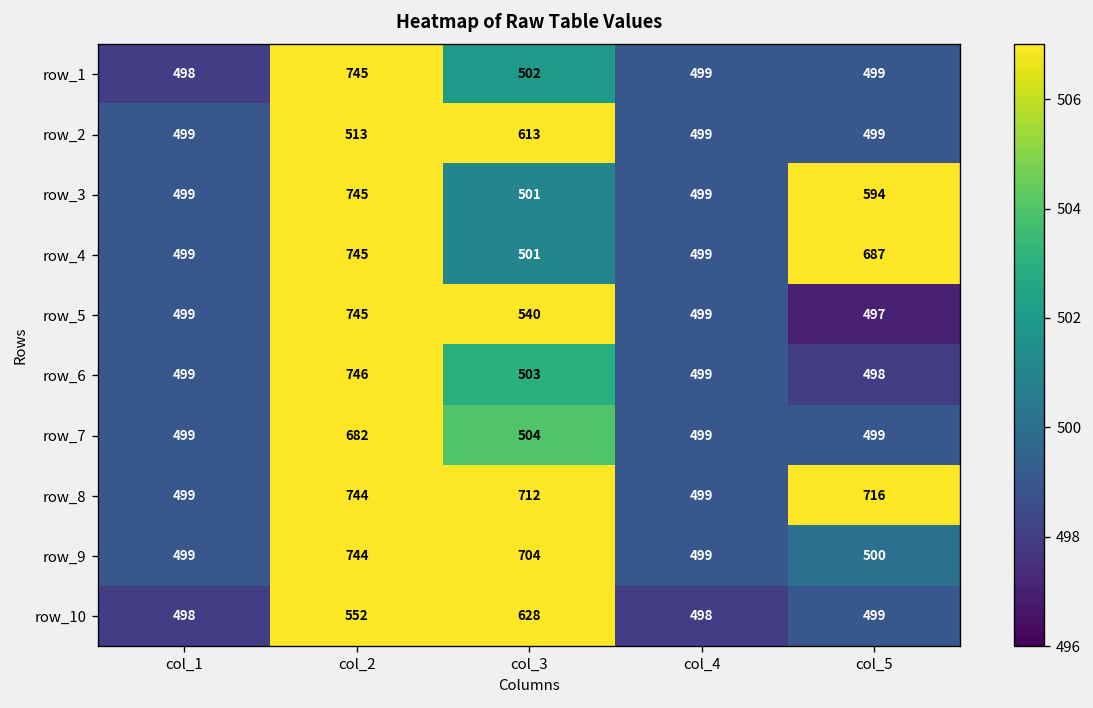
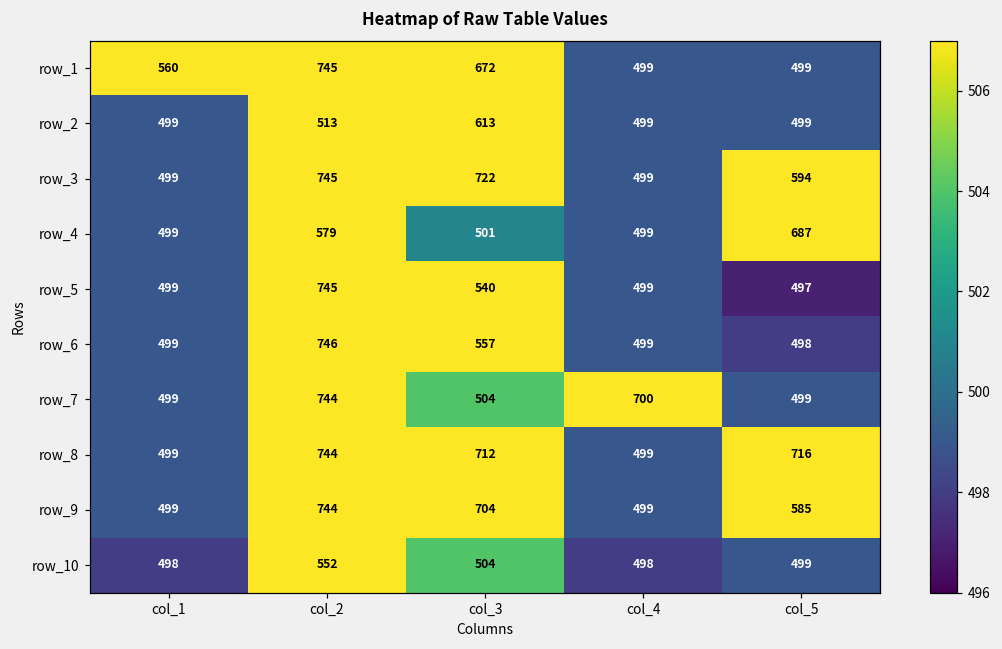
  {
    "row_1": {
-     "col_1": 498,
+     "col_1": 560,
      "col_2": 745,
-     "col_3": 502,
+     "col_3": 672,
      "col_4": 499,
      "col_5": 499
    },
    "row_2": {
      "col_1": 499,
      "col_2": 513,
      "col_3": 613,
      "col_4": 499,
      "col_5": 499
    },
    "row_3": {
      "col_1": 499,
      "col_2": 745,
-     "col_3": 501,
+     "col_3": 722,
      "col_4": 499,
      "col_5": 594
    },
    "row_4": {
      "col_1": 499,
-     "col_2": 745,
+     "col_2": 579,
      "col_3": 501,
      "col_4": 499,
      "col_5": 687
    },
    "row_5": {
      "col_1": 499,
      "col_2": 745,
      "col_3": 540,
      "col_4": 499,
      "col_5": 497
    },
    "row_6": {
      "col_1": 499,
      "col_2": 746,
-     "col_3": 503,
+     "col_3": 557,
      "col_4": 499,
      "col_5": 498
    },
    "row_7": {
      "col_1": 499,
-     "col_2": 682,
+     "col_2": 744,
      "col_3": 504,
-     "col_4": 499,
+     "col_4": 700,
      "col_5": 499
    },
    "row_8": {
      "col_1": 499,
      "col_2": 744,
      "col_3": 712,
      "col_4": 499,
      "col_5": 716
    },
    "row_9": {
      "col_1": 499,
      "col_2": 744,
      "col_3": 704,
      "col_4": 499,
-     "col_5": 500
+     "col_5": 585
    },
    "row_10": {
      "col_1": 498,
      "col_2": 552,
-     "col_3": 628,
+     "col_3": 504,
      "col_4": 498,
      "col_5": 499
    }
  }
